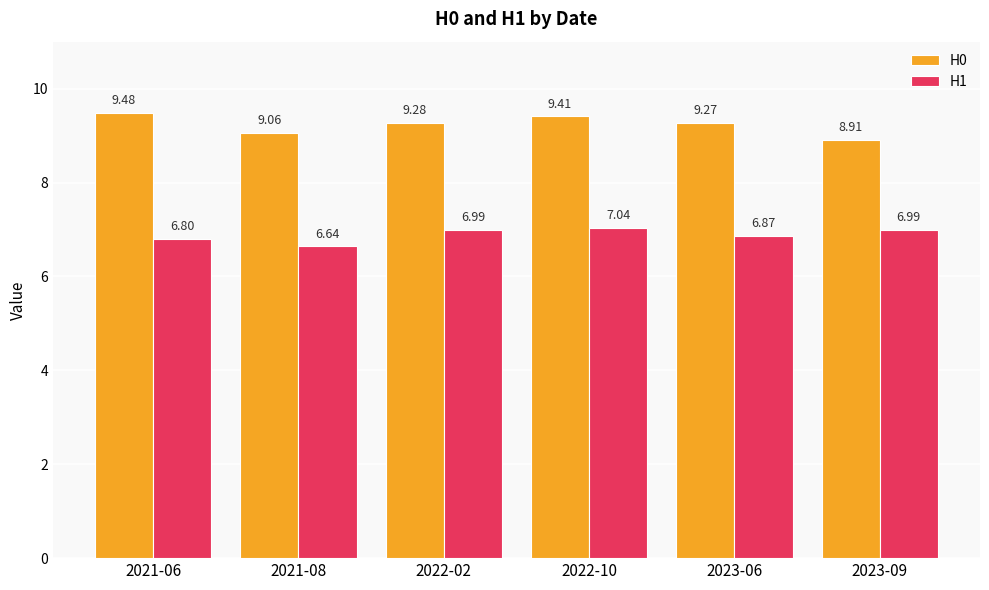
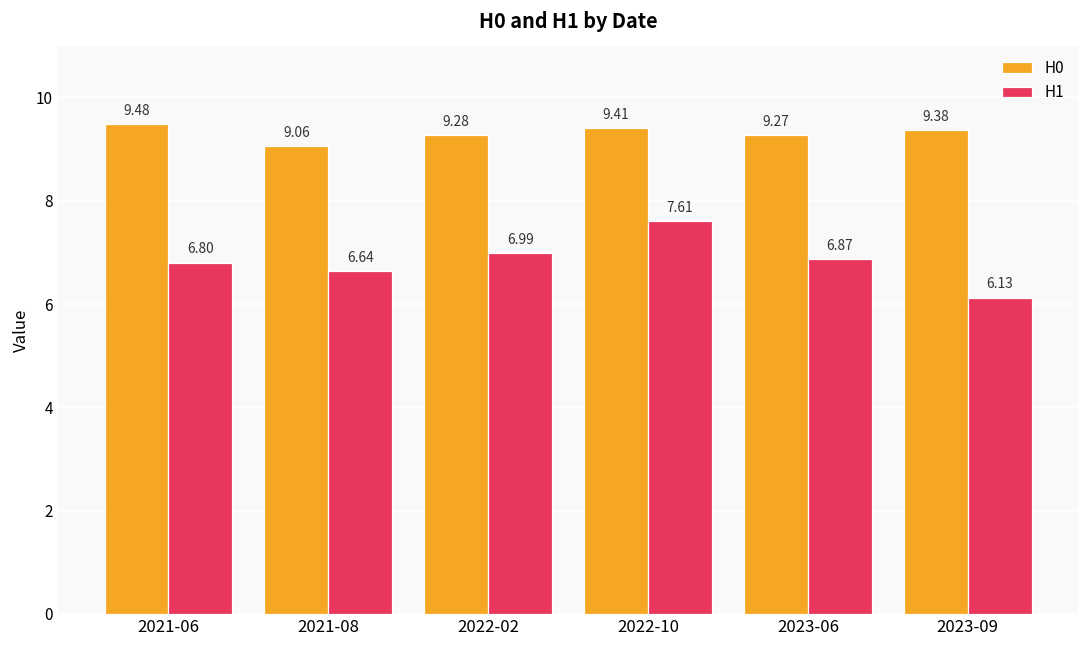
  {
    "H0": {
      "2021-06": 9.48,
      "2021-08": 9.06,
      "2022-02": 9.28,
      "2022-10": 9.41,
      "2023-06": 9.27,
-     "2023-09": 8.91
+     "2023-09": 9.38
    },
    "H1": {
      "2021-06": 6.80,
      "2021-08": 6.64,
      "2022-02": 6.99,
-     "2022-10": 7.04,
+     "2022-10": 7.61,
      "2023-06": 6.87,
-     "2023-09": 6.99
+     "2023-09": 6.13
    }
  }
